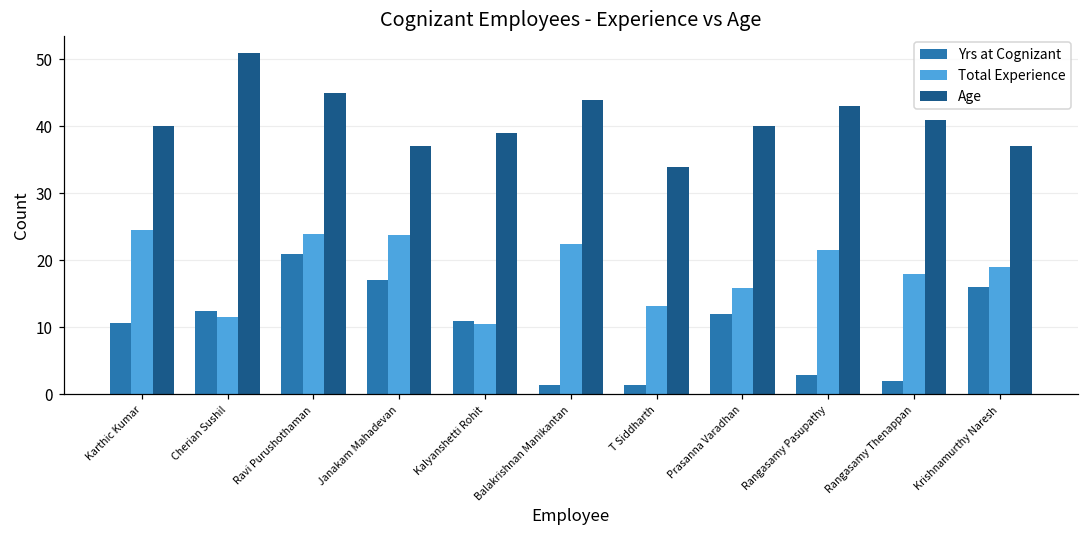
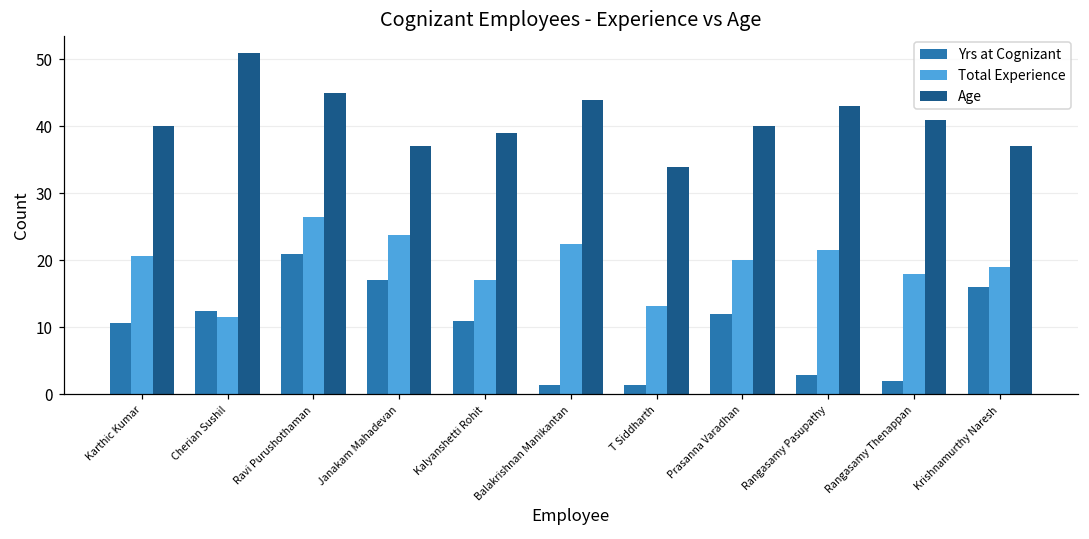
  {
    "Total Experience": {
-     "Karthic Kumar": 25,
+     "Karthic Kumar": 21,
      "Cherian Sushil": 12,
-     "Ravi Purushothaman": 24,
+     "Ravi Purushothaman": 26,
      "Janakam Mahadevan": 24,
-     "Kalyanshetti Rohit": 11,
+     "Kalyanshetti Rohit": 17,
      "Balakrishnan Manikantan": 23,
      "T Siddharth": 13,
-     "Prasanna Varadhan": 16,
+     "Prasanna Varadhan": 20,
      "Rangasamy Pasupathy": 22,
      "Rangasamy Thenappan": 18,
      "Krishnamurthy Naresh": 19
    }
  }
